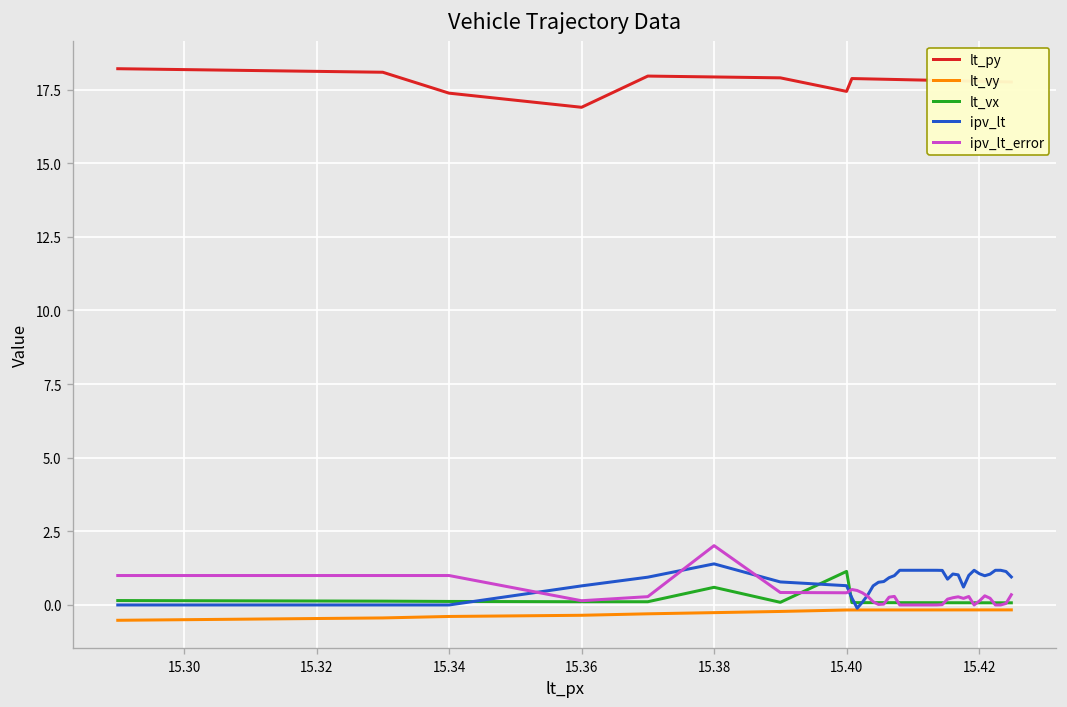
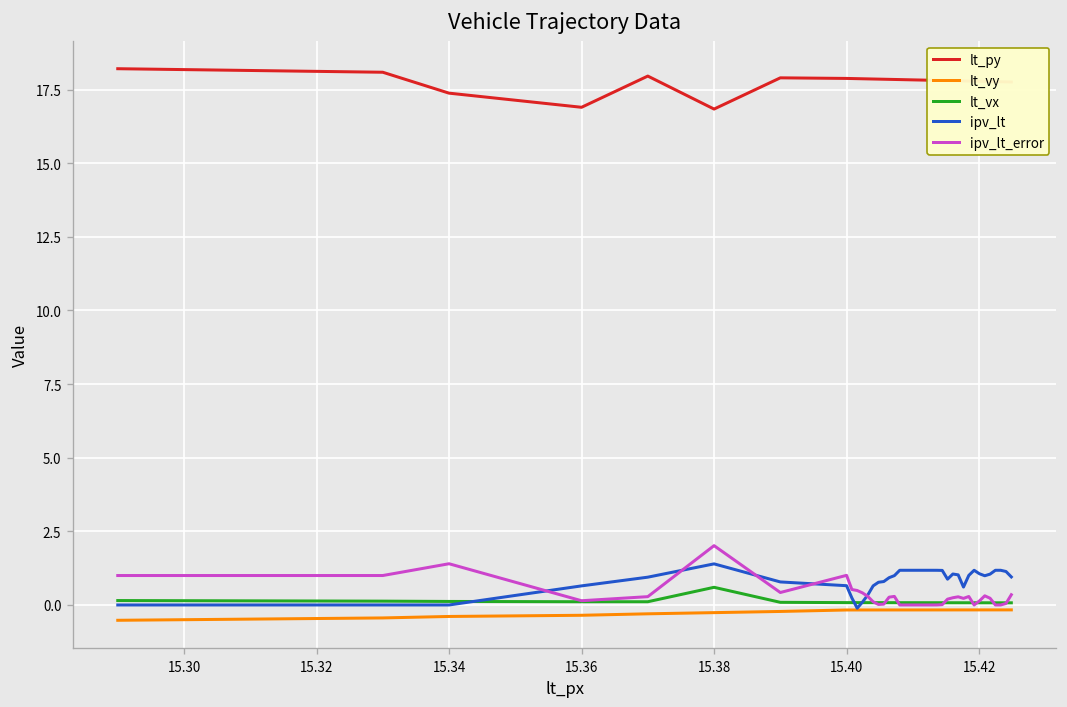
  {
    "lt_py": {
      "15.34": 17.4,
      "15.36": 16.9,
-     "15.38": 17.9,
-     "15.40": 17.4
+     "15.38": 16.8,
+     "15.40": 17.9
    },
    "lt_vy": {
      "15.34": -0.4,
      "15.36": -0.4,
      "15.38": -0.3,
      "15.40": -0.2
    },
    "lt_vx": {
      "15.34": 0.1,
      "15.38": 0.6,
-     "15.40": 1.1
+     "15.40": 0.1
    },
    "ipv_lt": {
      "15.34": 0.0,
      "15.36": 0.6,
      "15.38": 1.4,
      "15.40": 0.7
    },
    "ipv_lt_error": {
-     "15.34": 1.0,
+     "15.34": 1.4,
      "15.38": 2.0,
-     "15.40": 0.4
+     "15.40": 1.0
    }
  }
